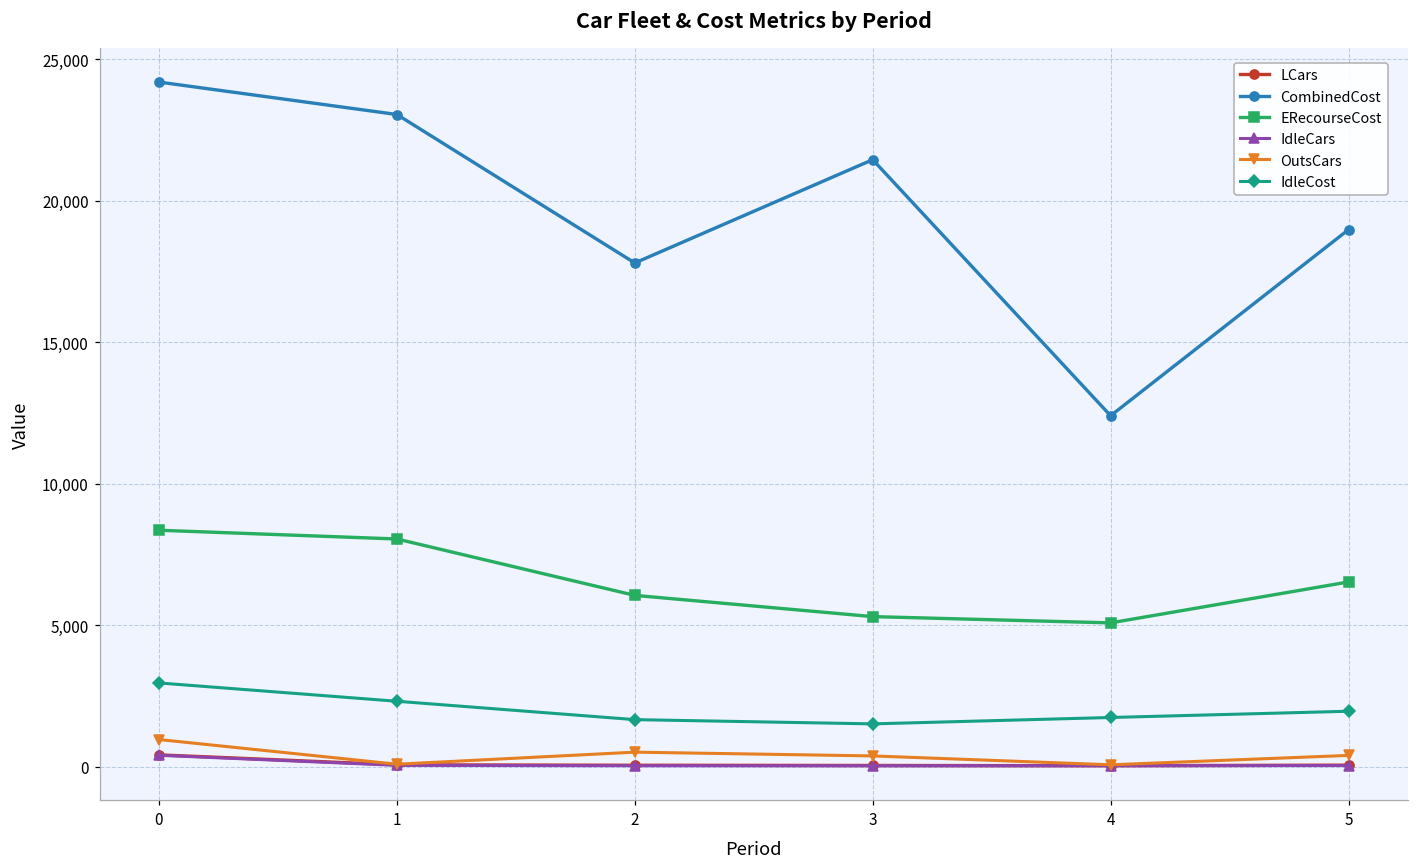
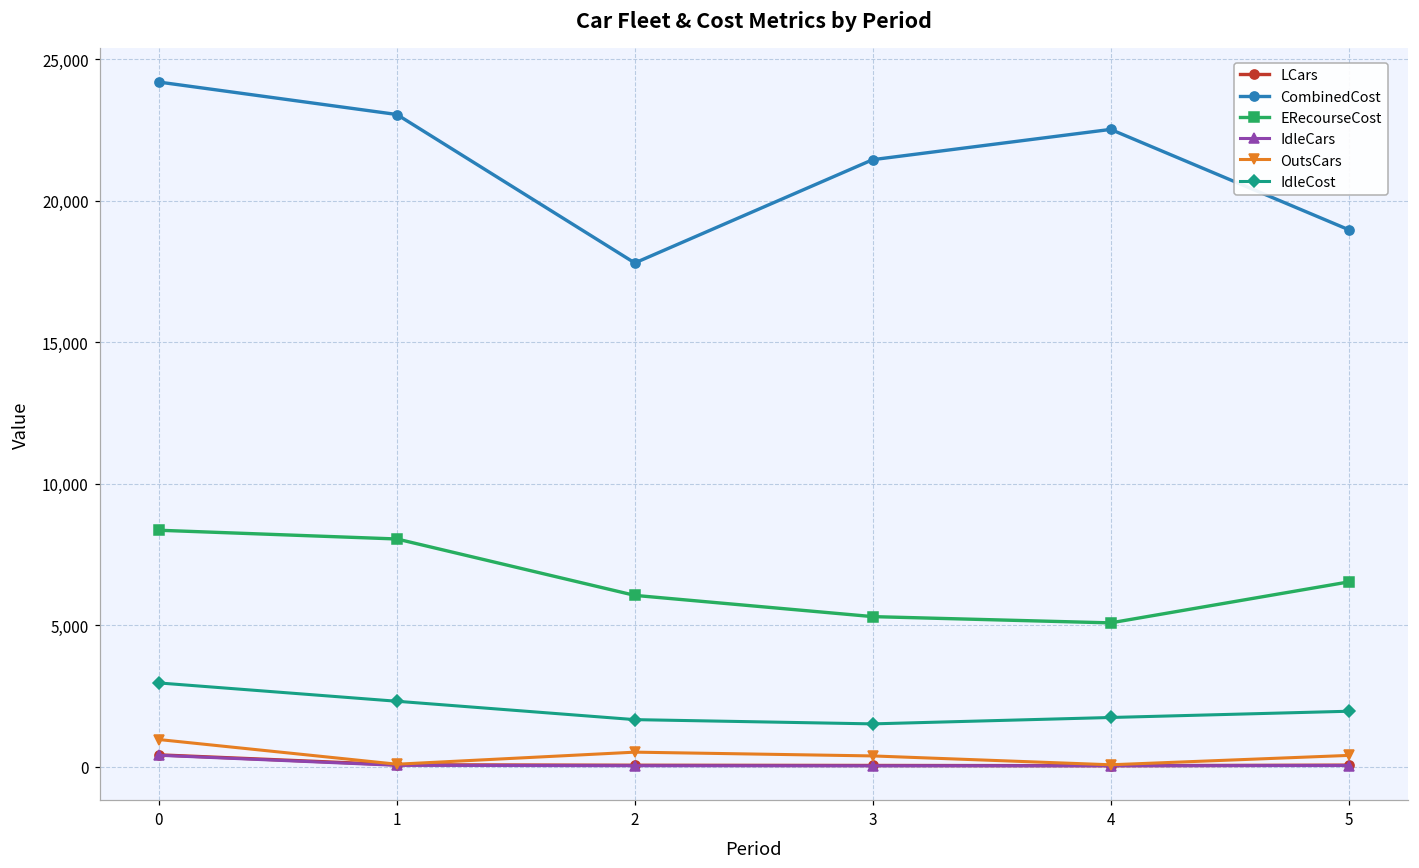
  {
    "CombinedCost": {
      "0": "24,200",
      "1": "23,000",
      "2": "17,800",
      "3": "21,400",
-     "4": "12,400",
+     "4": "22,500",
      "5": "19,000"
    },
    "OutsCars": {
      "0": "1,000",
      "2": "500",
      "3": "400",
      "5": "400"
    }
  }
